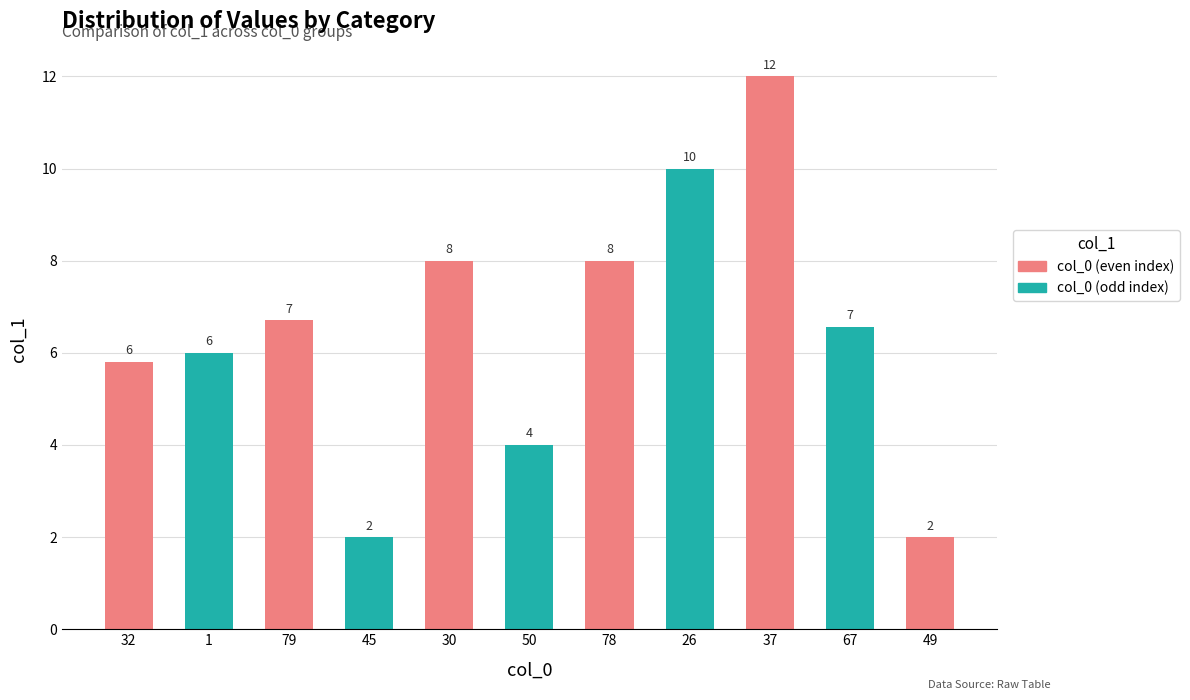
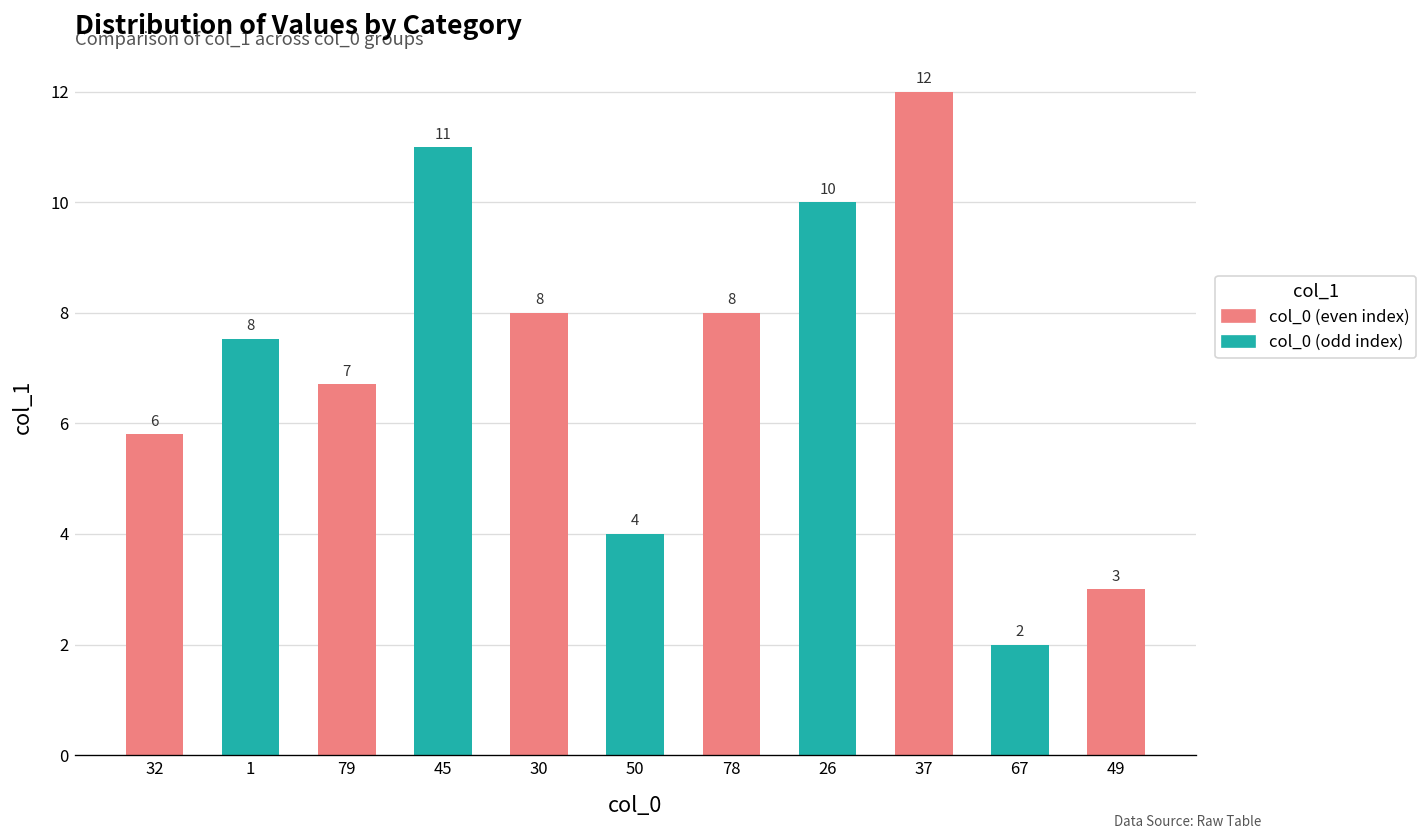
  {
    "32": 6,
-   "1": 6,
+   "1": 8,
    "79": 7,
-   "45": 2,
+   "45": 11,
    "30": 8,
    "50": 4,
    "78": 8,
    "26": 10,
    "37": 12,
-   "67": 7,
-   "49": 2
+   "67": 2,
+   "49": 3
  }
